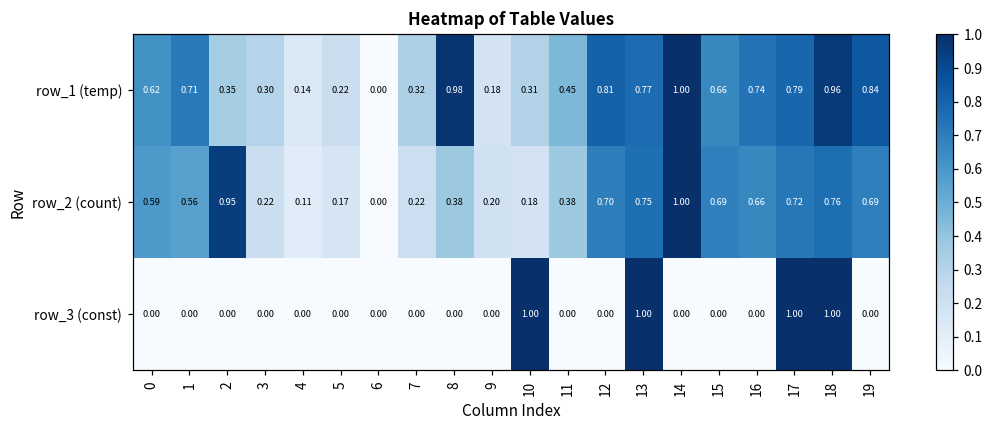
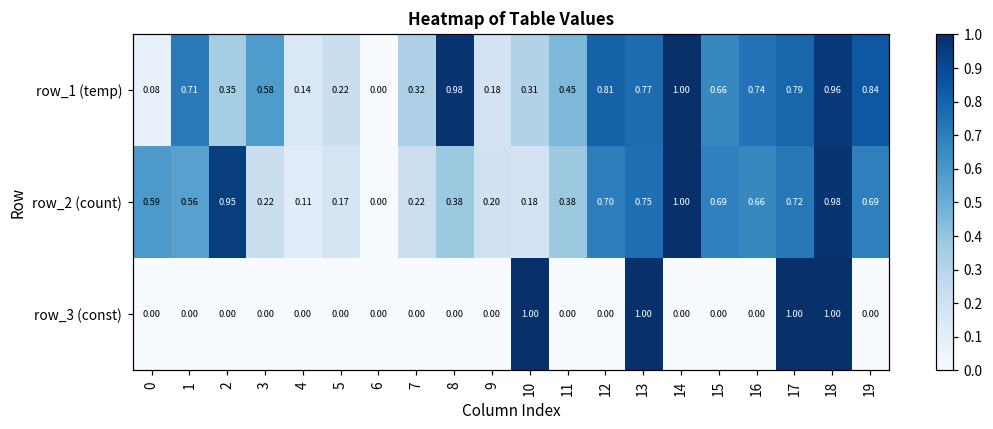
  {
    "row_1 (temp)": {
-     "0": 0.62,
+     "0": 0.08,
      "1": 0.71,
      "2": 0.35,
-     "3": 0.30,
+     "3": 0.58,
      "4": 0.14,
      "5": 0.22,
      "6": 0.00,
      "7": 0.32,
      "8": 0.98,
      "9": 0.18,
      "10": 0.31,
      "11": 0.45,
      "12": 0.81,
      "13": 0.77,
      "14": 1.00,
      "15": 0.66,
      "16": 0.74,
      "17": 0.79,
      "18": 0.96,
      "19": 0.84
    },
    "row_2 (count)": {
      "0": 0.59,
      "1": 0.56,
      "2": 0.95,
      "3": 0.22,
      "4": 0.11,
      "5": 0.17,
      "6": 0.00,
      "7": 0.22,
      "8": 0.38,
      "9": 0.20,
      "10": 0.18,
      "11": 0.38,
      "12": 0.70,
      "13": 0.75,
      "14": 1.00,
      "15": 0.69,
      "16": 0.66,
      "17": 0.72,
-     "18": 0.76,
+     "18": 0.98,
      "19": 0.69
    },
    "row_3 (const)": {
      "0": 0.00,
      "1": 0.00,
      "2": 0.00,
      "3": 0.00,
      "4": 0.00,
      "5": 0.00,
      "6": 0.00,
      "7": 0.00,
      "8": 0.00,
      "9": 0.00,
      "10": 1.00,
      "11": 0.00,
      "12": 0.00,
      "13": 1.00,
      "14": 0.00,
      "15": 0.00,
      "16": 0.00,
      "17": 1.00,
      "18": 1.00,
      "19": 0.00
    }
  }
